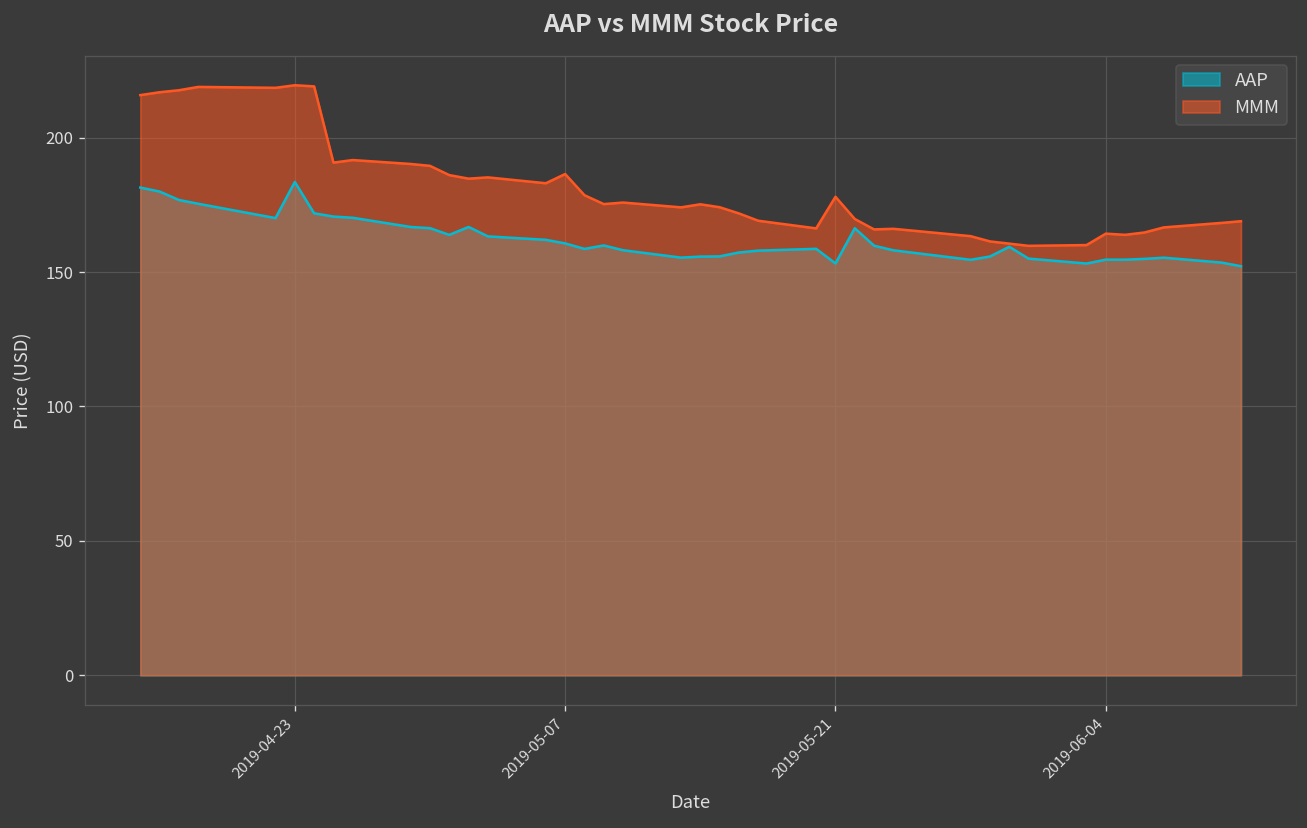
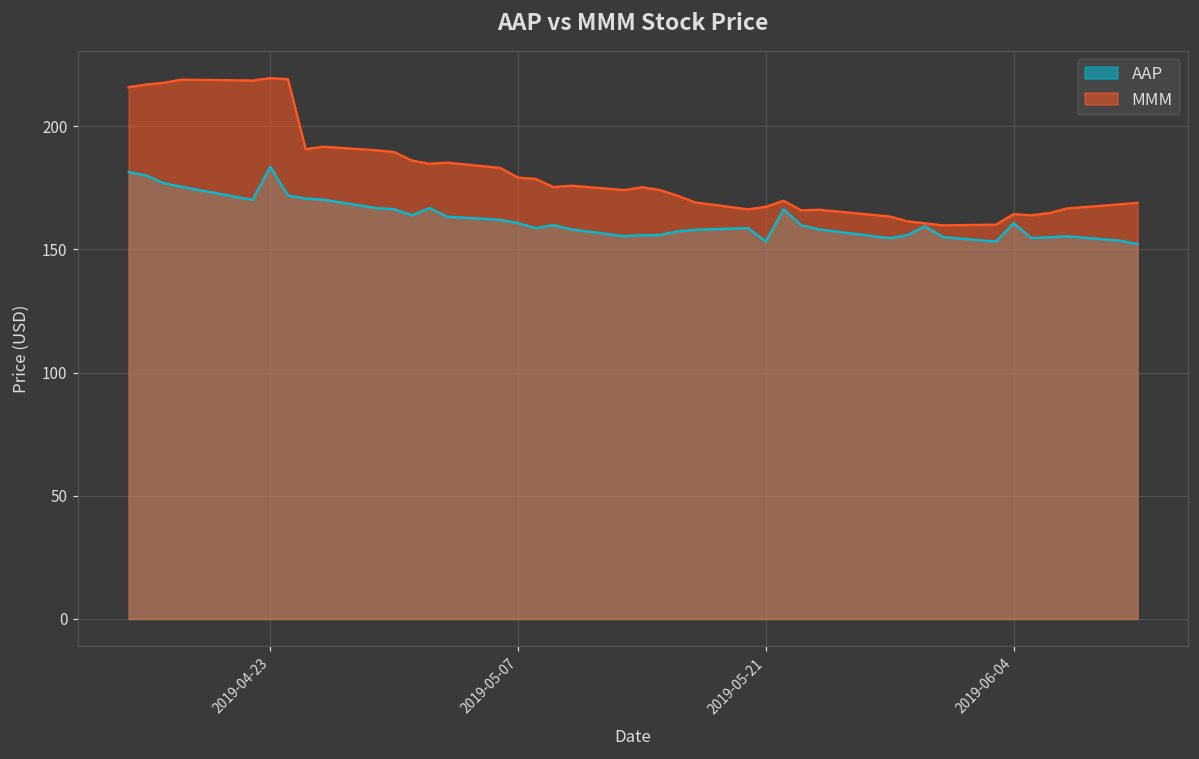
  {
    "AAP": {
      "2019-04-23": 184,
      "2019-05-07": 161,
      "2019-05-21": 153,
-     "2019-06-04": 155
+     "2019-06-04": 161
    },
    "MMM": {
      "2019-04-23": 220,
-     "2019-05-07": 186,
-     "2019-05-21": 178,
+     "2019-05-07": 179,
+     "2019-05-21": 167,
      "2019-06-04": 164
    }
  }
